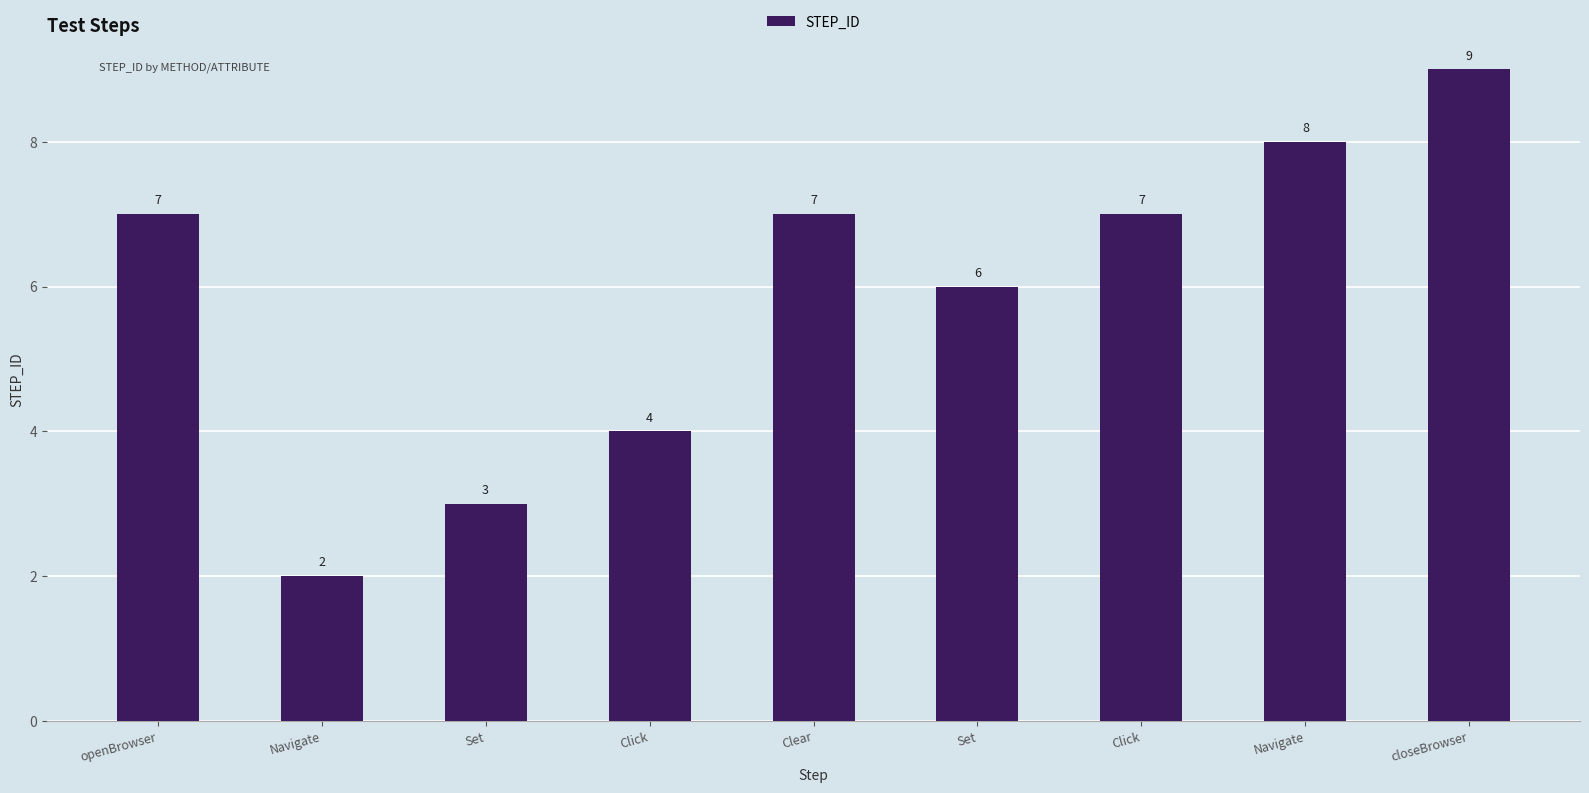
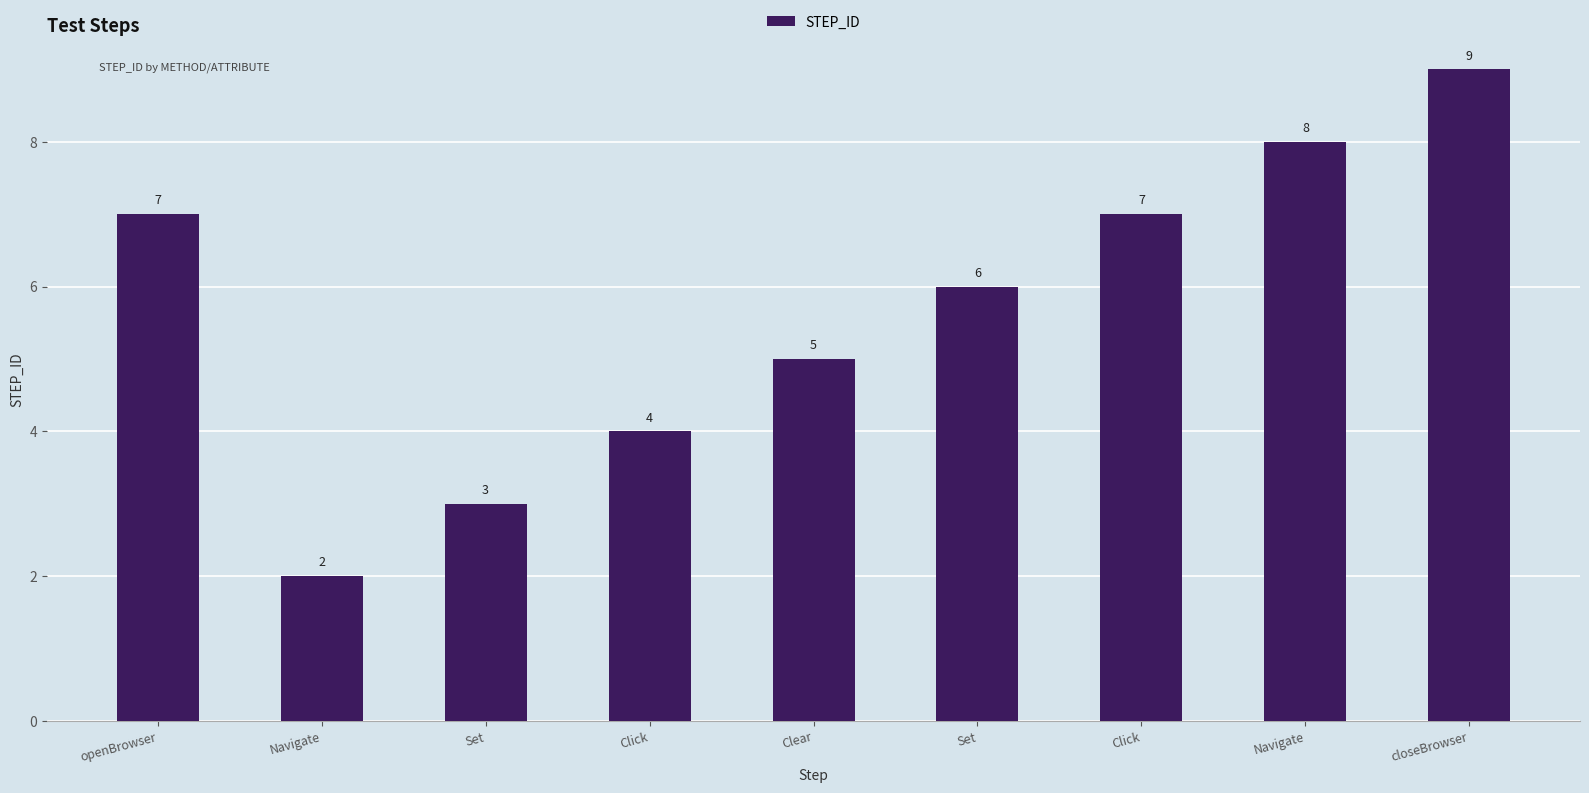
  {
    "openBrowser": 7,
-   "Clear": 7,
+   "Clear": 5,
    "closeBrowser": 9
  }
